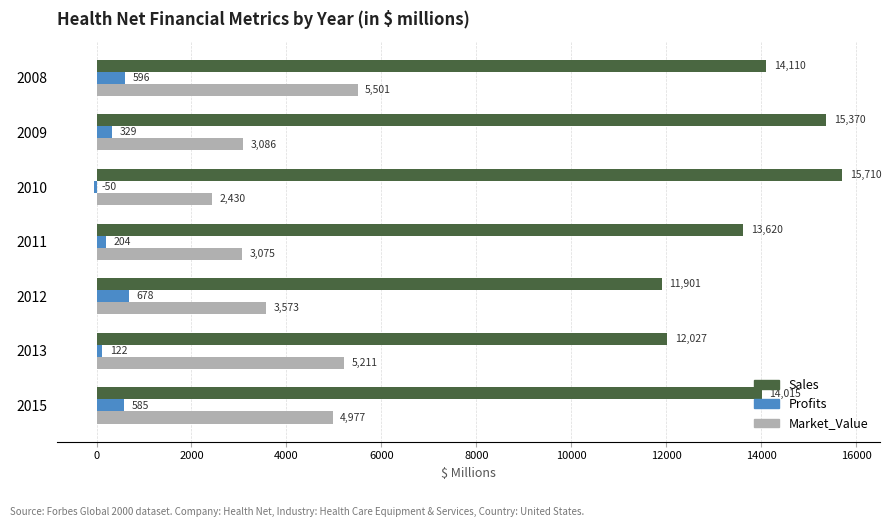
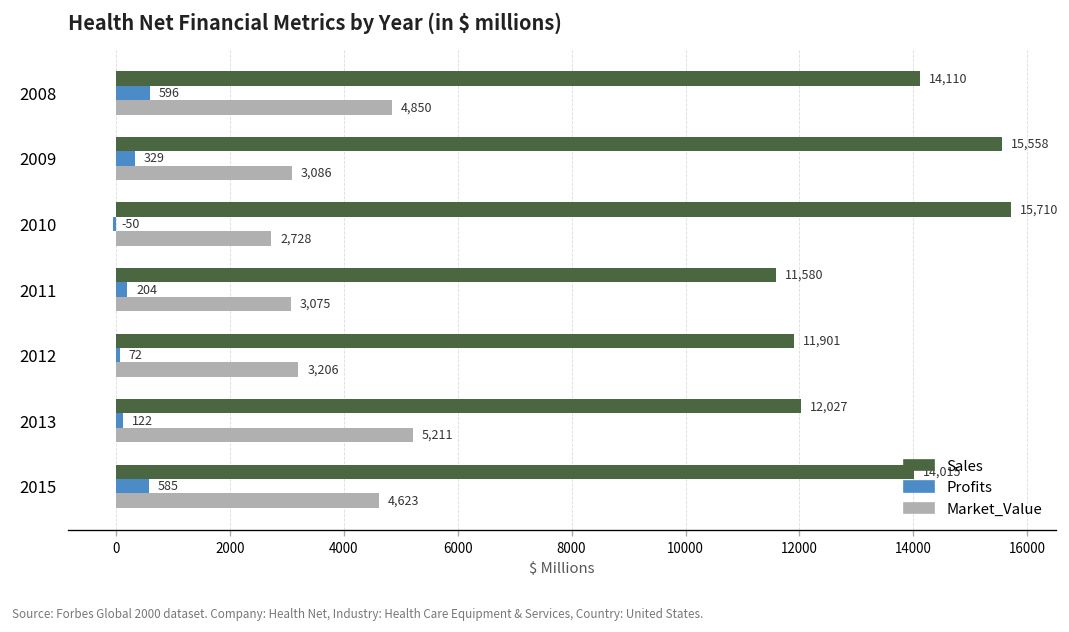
  {
    "Sales": {
      "2008": "14,110",
-     "2009": "15,370",
+     "2009": "15,558",
      "2010": "15,710",
-     "2011": "13,620",
+     "2011": "11,580",
      "2012": "11,901",
      "2013": "12,027",
      "2015": "14,015"
    },
    "Profits": {
      "2008": "596",
      "2009": "329",
      "2010": "-50",
      "2011": "204",
-     "2012": "678",
+     "2012": "72",
      "2013": "122",
      "2015": "585"
    },
    "Market_Value": {
-     "2008": "5,501",
+     "2008": "4,850",
      "2009": "3,086",
-     "2010": "2,430",
+     "2010": "2,728",
      "2011": "3,075",
-     "2012": "3,573",
+     "2012": "3,206",
      "2013": "5,211",
-     "2015": "4,977"
+     "2015": "4,623"
    }
  }
